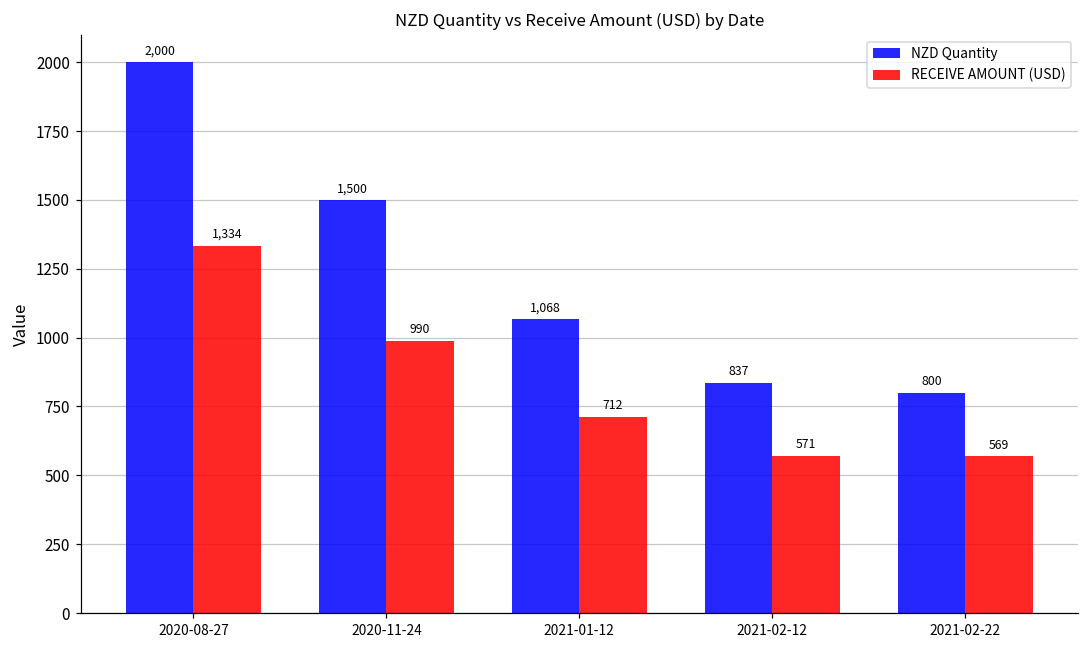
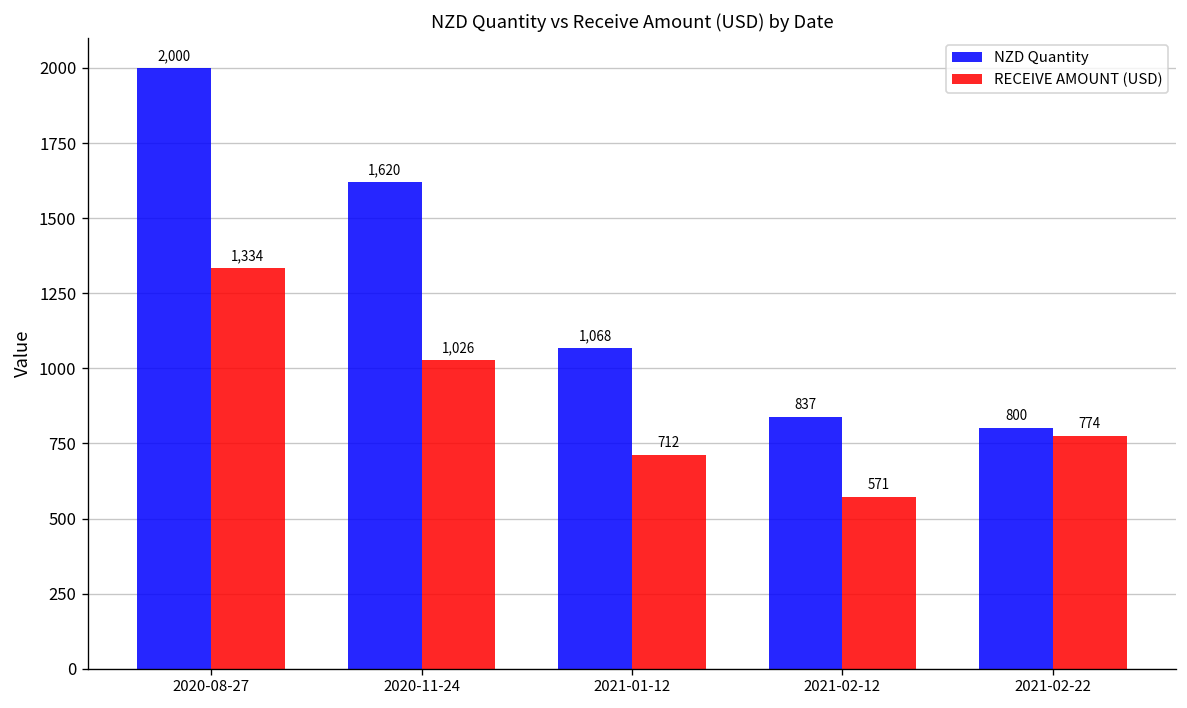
  {
    "NZD Quantity": {
      "2020-08-27": "2,000",
-     "2020-11-24": "1,500",
+     "2020-11-24": "1,620",
      "2021-01-12": "1,068",
      "2021-02-12": "837",
      "2021-02-22": "800"
    },
    "RECEIVE AMOUNT (USD)": {
      "2020-08-27": "1,334",
-     "2020-11-24": "990",
+     "2020-11-24": "1,026",
      "2021-01-12": "712",
      "2021-02-12": "571",
-     "2021-02-22": "569"
+     "2021-02-22": "774"
    }
  }
